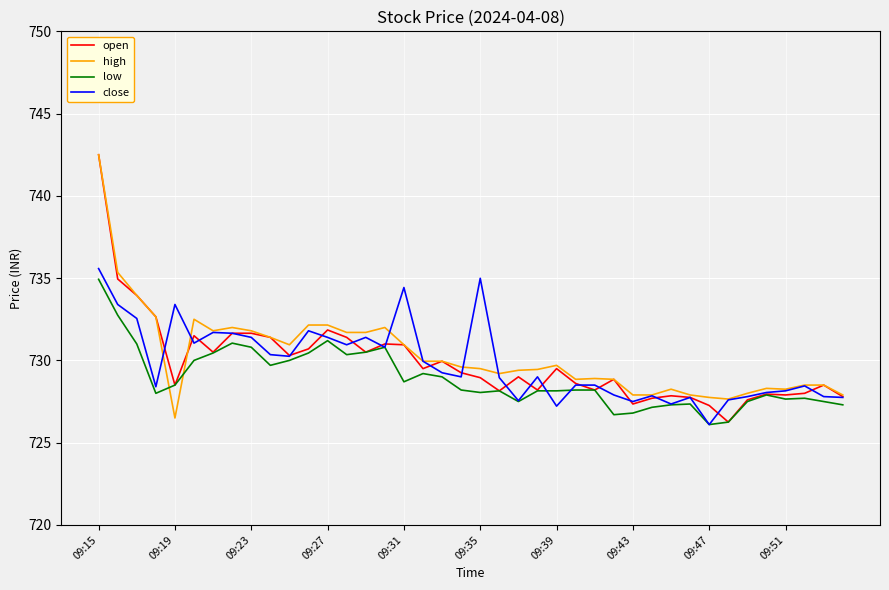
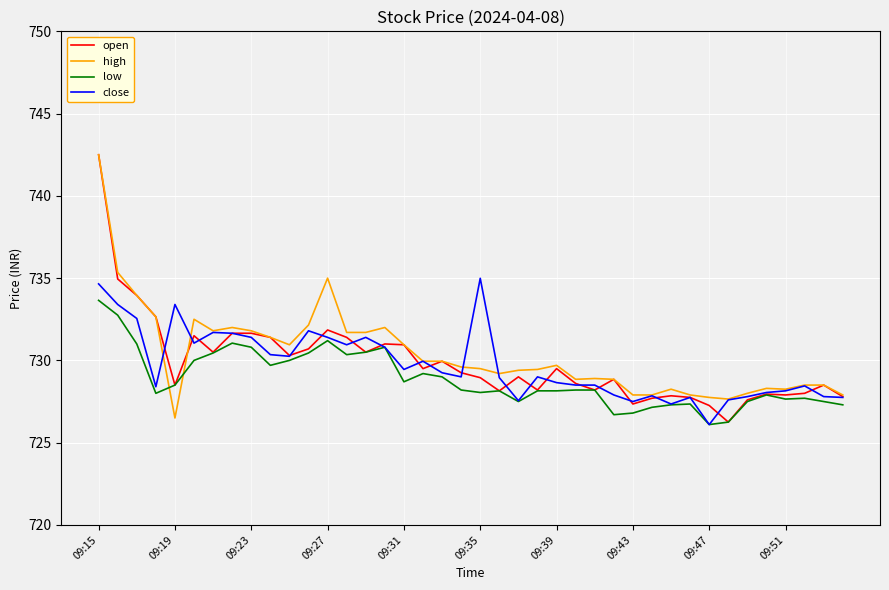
  {
    "open": {
      "09:27": 731.9,
      "09:35": 729.0,
      "09:39": 729.5,
      "09:47": 727.3,
      "09:51": 727.9
    },
    "high": {
      "09:19": 726.5,
-     "09:27": 732.2,
+     "09:27": 735.0,
      "09:35": 729.5,
      "09:39": 729.7,
      "09:43": 727.9,
      "09:47": 727.8
    },
    "low": {
-     "09:15": 734.9,
+     "09:15": 733.7,
      "09:23": 730.8,
      "09:27": 731.2,
      "09:31": 728.7,
      "09:35": 728.1,
      "09:39": 728.2,
      "09:43": 726.8,
      "09:51": 727.7
    },
    "close": {
-     "09:15": 735.6,
+     "09:15": 734.7,
      "09:19": 733.4,
      "09:23": 731.4,
      "09:27": 731.4,
-     "09:31": 734.4,
+     "09:31": 729.5,
      "09:35": 735.0,
-     "09:39": 727.2
+     "09:39": 728.7
    }
  }
